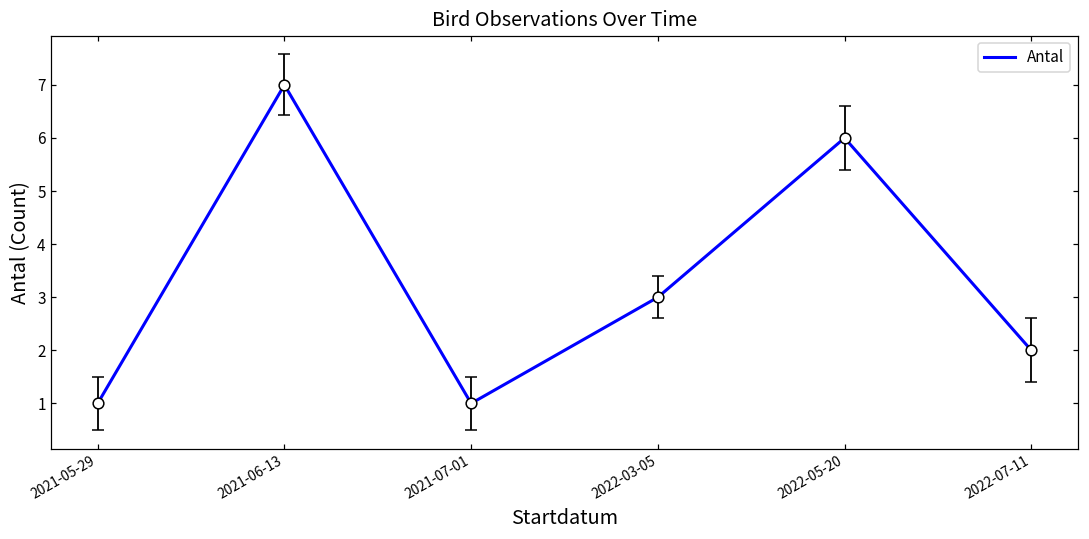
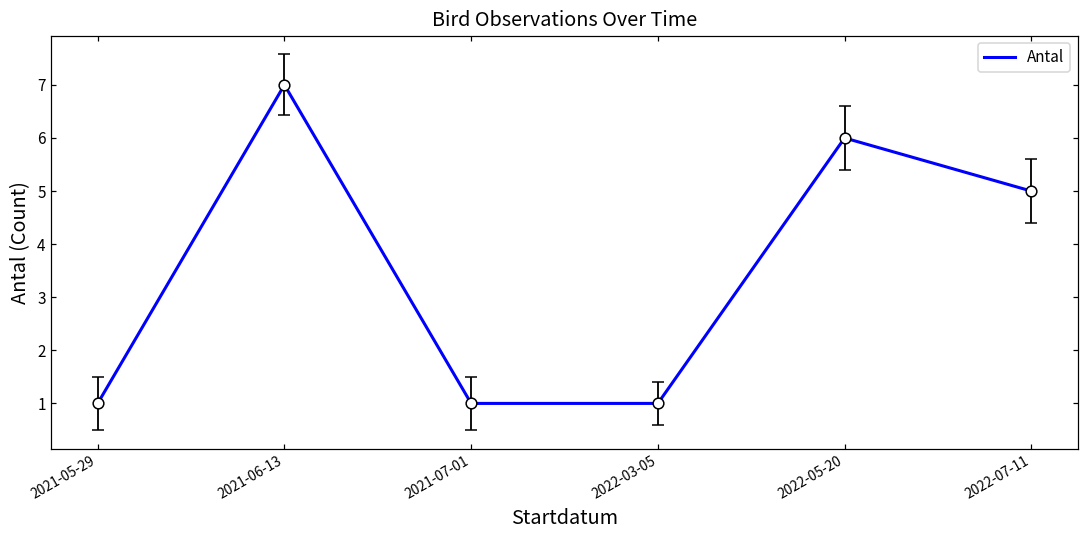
  {
    "Antal": {
      "2021-05-29": 1,
      "2021-06-13": 7,
      "2021-07-01": 1,
-     "2022-03-05": 3,
+     "2022-03-05": 1,
      "2022-05-20": 6,
-     "2022-07-11": 2
+     "2022-07-11": 5
    }
  }
